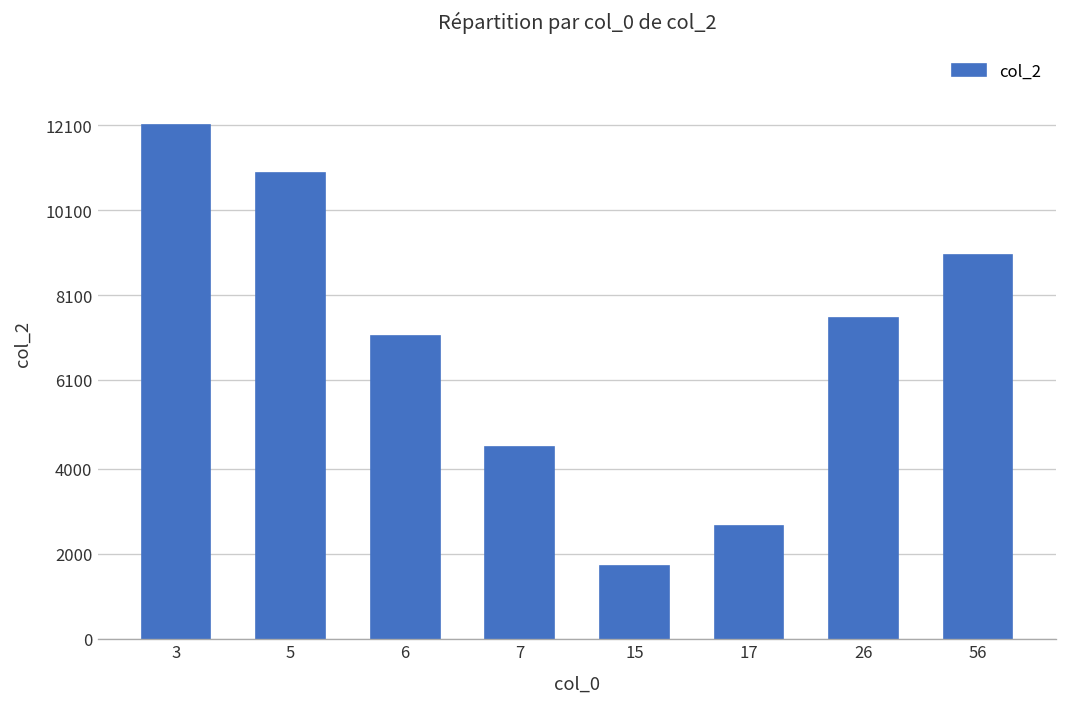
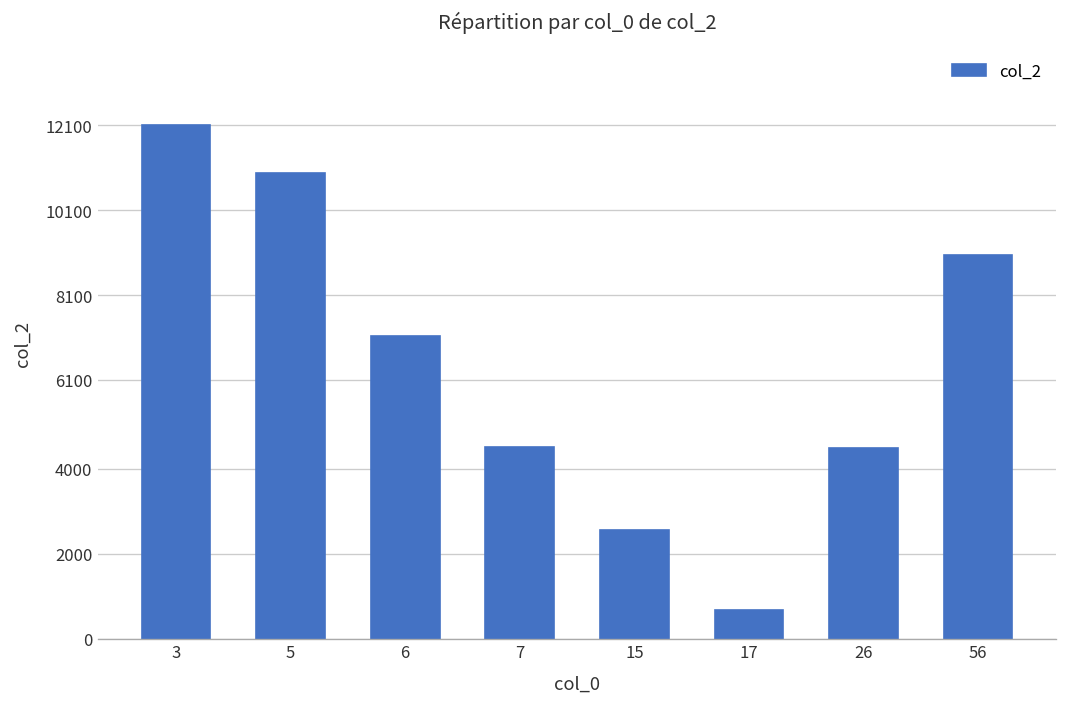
  {
    "3": 12100,
    "5": 11000,
    "6": 7100,
    "7": 4500,
-   "15": 1700,
-   "17": 2700,
-   "26": 7600,
+   "15": 2600,
+   "17": 700,
+   "26": 4500,
    "56": 9000
  }
